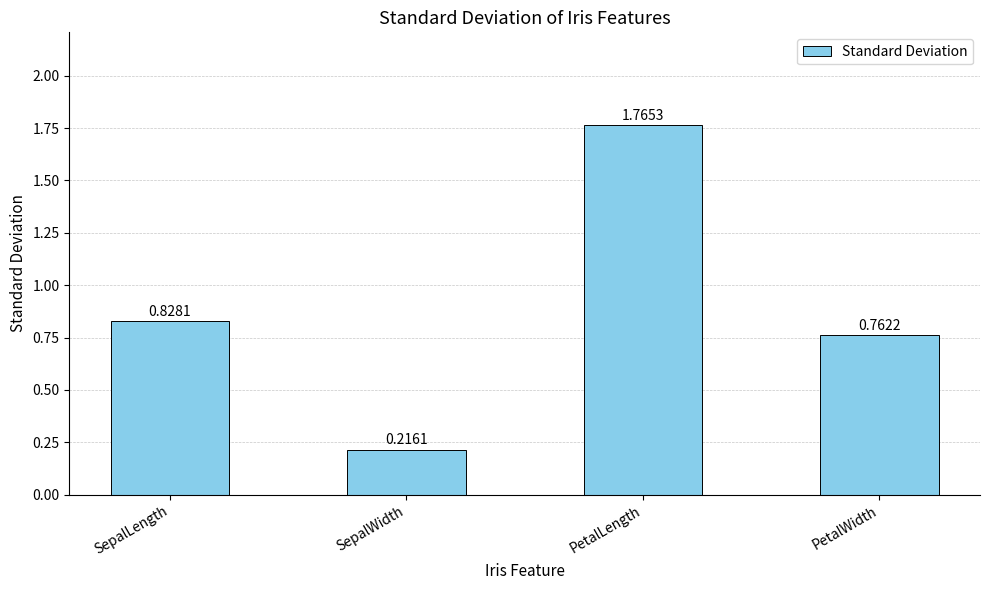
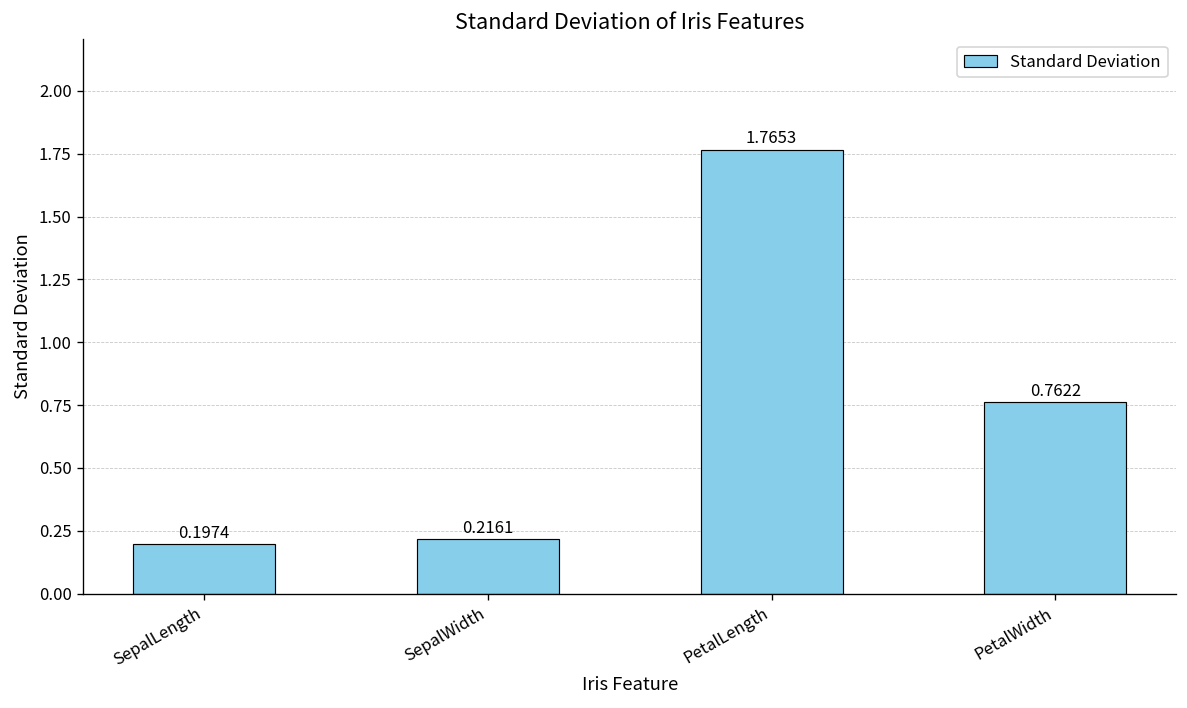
  {
-   "SepalLength": 0.8281,
+   "SepalLength": 0.1974,
    "SepalWidth": 0.2161,
    "PetalLength": 1.7653,
    "PetalWidth": 0.7622
  }
